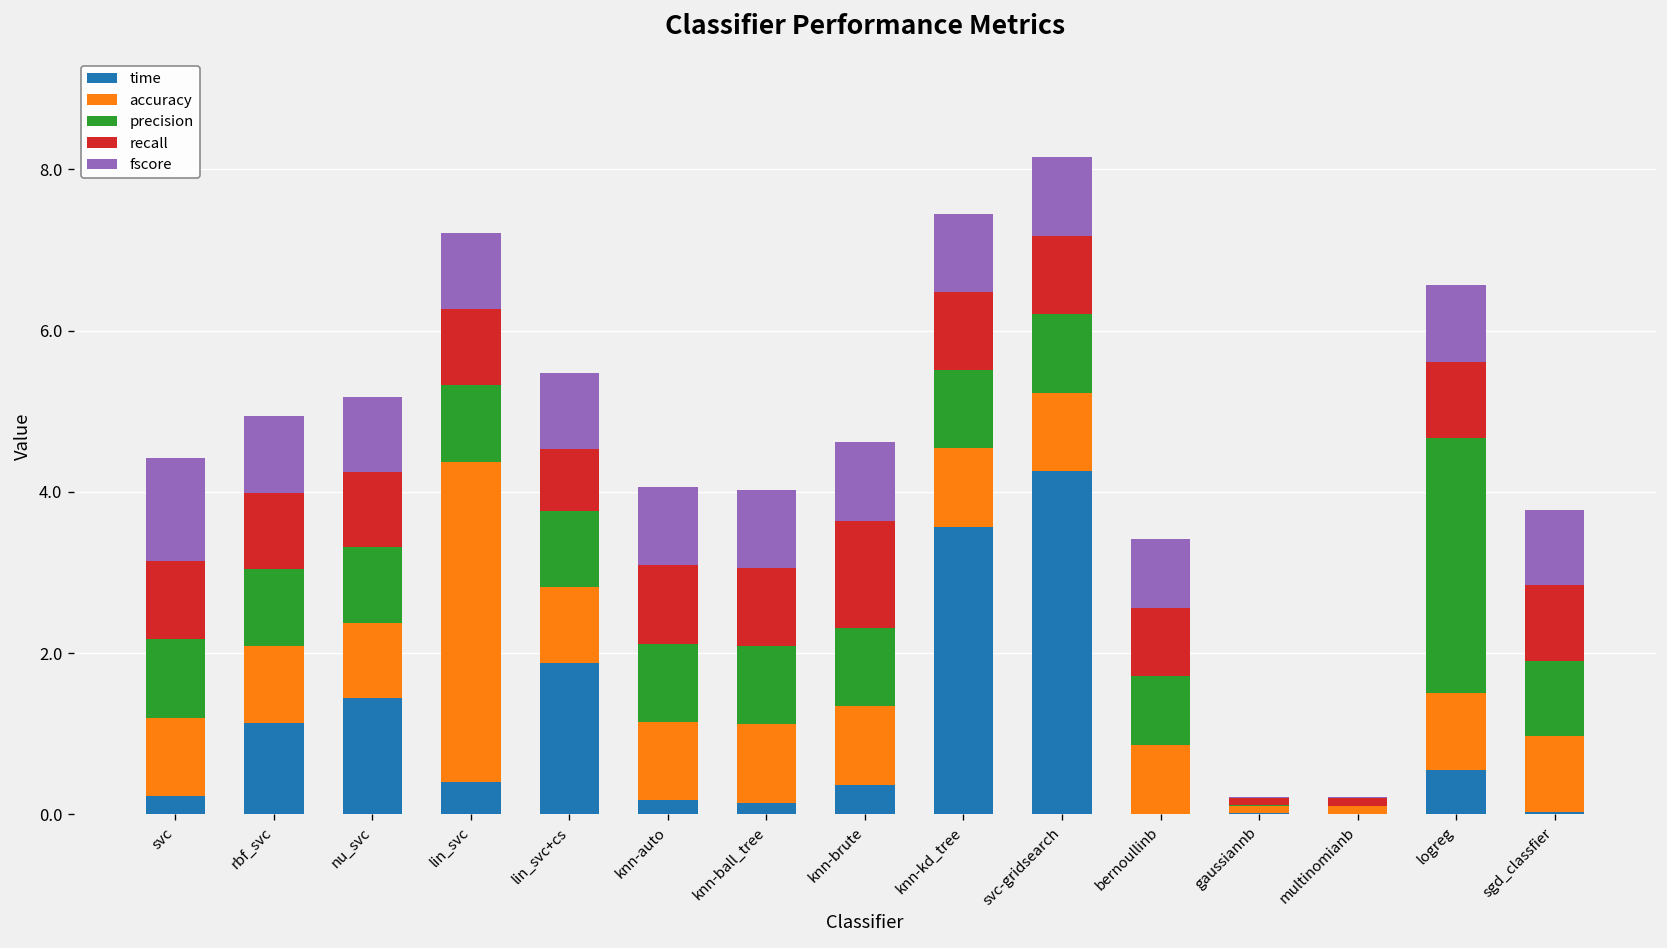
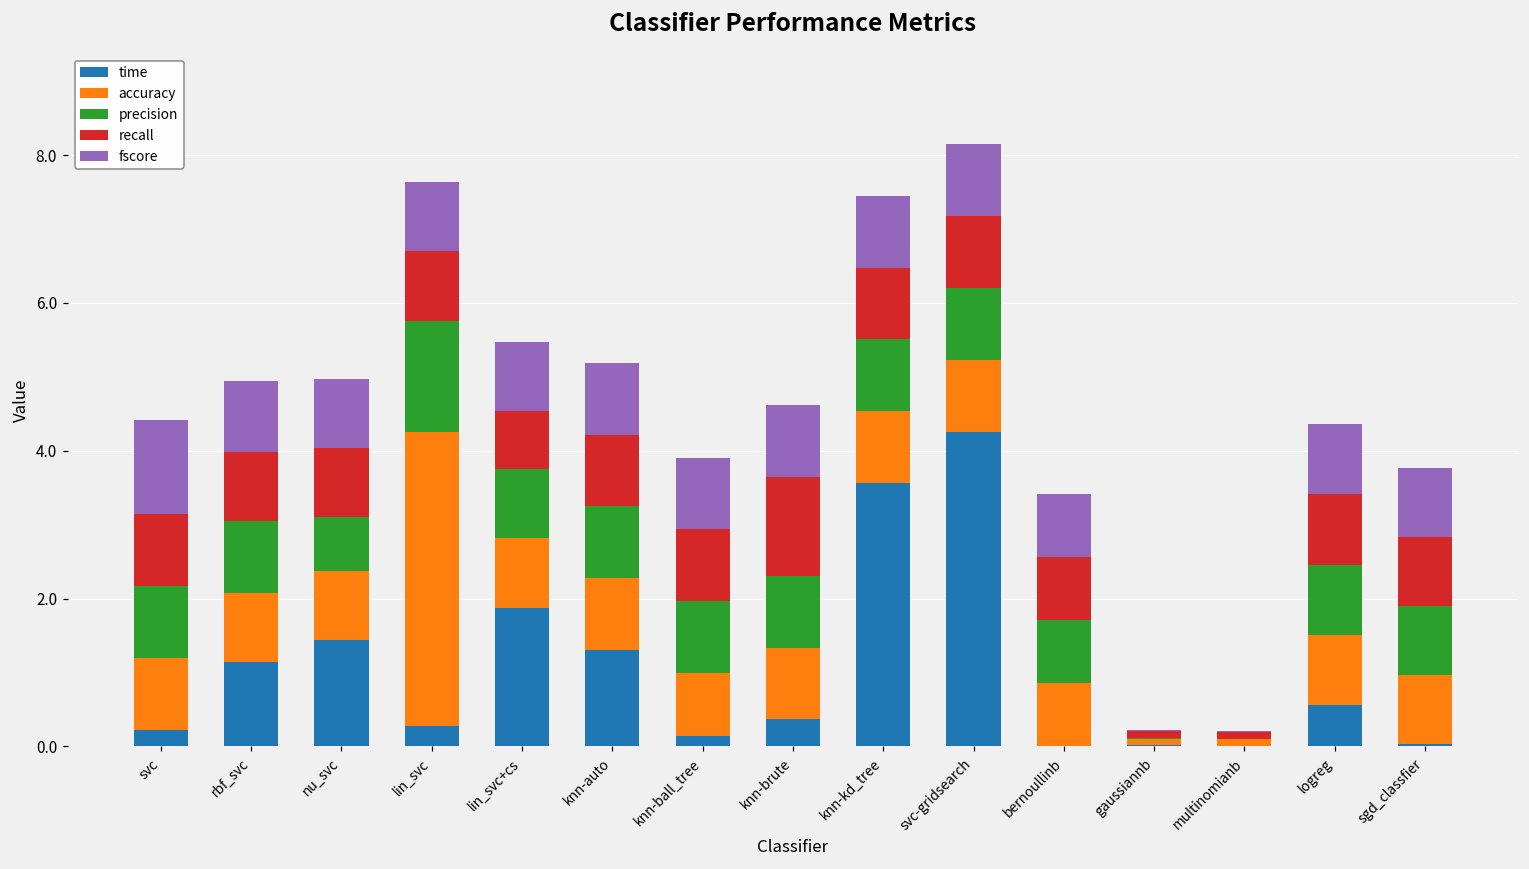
  {
    "time": {
      "svc": 0.2,
      "rbf_svc": 1.1,
      "nu_svc": 1.4,
-     "lin_svc": 0.4,
+     "lin_svc": 0.3,
      "lin_svc+cs": 1.9,
-     "knn-auto": 0.2,
+     "knn-auto": 1.3,
      "knn-ball_tree": 0.1,
      "knn-brute": 0.4,
      "knn-kd_tree": 3.6,
      "svc-gridsearch": 4.3,
      "logreg": 0.6
    },
    "accuracy": {
      "svc": 1.0,
      "rbf_svc": 0.9,
      "nu_svc": 0.9,
      "lin_svc": 4.0,
      "lin_svc+cs": 0.9,
      "knn-auto": 1.0,
-     "knn-ball_tree": 1.0,
+     "knn-ball_tree": 0.8,
      "knn-brute": 1.0,
      "knn-kd_tree": 1.0,
      "svc-gridsearch": 1.0,
      "bernoullinb": 0.9,
      "gaussiannb": 0.1,
      "multinomianb": 0.1,
      "logreg": 1.0,
      "sgd_classfier": 0.9
    },
    "precision": {
      "svc": 1.0,
      "rbf_svc": 1.0,
-     "nu_svc": 0.9,
-     "lin_svc": 0.9,
+     "nu_svc": 0.7,
+     "lin_svc": 1.5,
      "lin_svc+cs": 0.9,
      "knn-auto": 1.0,
      "knn-ball_tree": 1.0,
      "knn-brute": 1.0,
      "knn-kd_tree": 1.0,
      "svc-gridsearch": 1.0,
      "bernoullinb": 0.9,
-     "logreg": 3.2,
+     "logreg": 1.0,
      "sgd_classfier": 0.9
    },
    "recall": {
      "svc": 1.0,
      "rbf_svc": 0.9,
      "nu_svc": 0.9,
      "lin_svc": 0.9,
      "lin_svc+cs": 0.8,
      "knn-auto": 1.0,
      "knn-ball_tree": 1.0,
      "knn-brute": 1.3,
      "knn-kd_tree": 1.0,
      "svc-gridsearch": 1.0,
      "bernoullinb": 0.9,
      "gaussiannb": 0.1,
      "multinomianb": 0.1,
      "logreg": 1.0,
      "sgd_classfier": 0.9
    },
    "fscore": {
      "svc": 1.3,
      "rbf_svc": 0.9,
      "nu_svc": 0.9,
      "lin_svc": 0.9,
      "lin_svc+cs": 0.9,
      "knn-auto": 1.0,
      "knn-ball_tree": 1.0,
      "knn-brute": 1.0,
      "knn-kd_tree": 1.0,
      "svc-gridsearch": 1.0,
      "bernoullinb": 0.9,
      "logreg": 1.0,
      "sgd_classfier": 0.9
    }
  }
